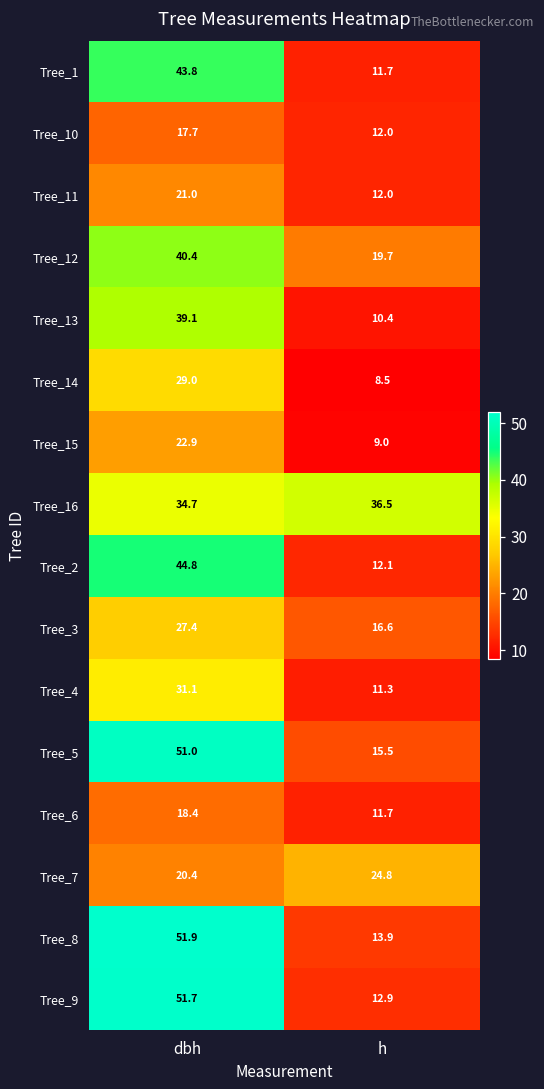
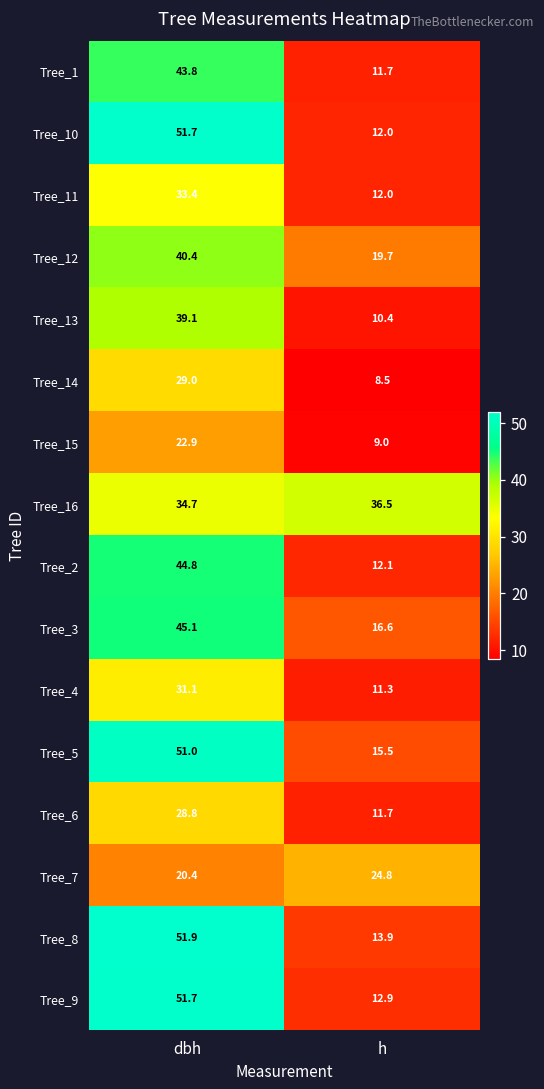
  {
    "Tree_1": {
      "dbh": 43.8,
      "h": 11.7
    },
    "Tree_10": {
-     "dbh": 17.7,
+     "dbh": 51.7,
      "h": 12.0
    },
    "Tree_11": {
-     "dbh": 21.0,
+     "dbh": 33.4,
      "h": 12.0
    },
    "Tree_12": {
      "dbh": 40.4,
      "h": 19.7
    },
    "Tree_13": {
      "dbh": 39.1,
      "h": 10.4
    },
    "Tree_14": {
      "dbh": 29.0,
      "h": 8.5
    },
    "Tree_15": {
      "dbh": 22.9,
      "h": 9.0
    },
    "Tree_16": {
      "dbh": 34.7,
      "h": 36.5
    },
    "Tree_2": {
      "dbh": 44.8,
      "h": 12.1
    },
    "Tree_3": {
-     "dbh": 27.4,
+     "dbh": 45.1,
      "h": 16.6
    },
    "Tree_4": {
      "dbh": 31.1,
      "h": 11.3
    },
    "Tree_5": {
      "dbh": 51.0,
      "h": 15.5
    },
    "Tree_6": {
-     "dbh": 18.4,
+     "dbh": 28.8,
      "h": 11.7
    },
    "Tree_7": {
      "dbh": 20.4,
      "h": 24.8
    },
    "Tree_8": {
      "dbh": 51.9,
      "h": 13.9
    },
    "Tree_9": {
      "dbh": 51.7,
      "h": 12.9
    }
  }
